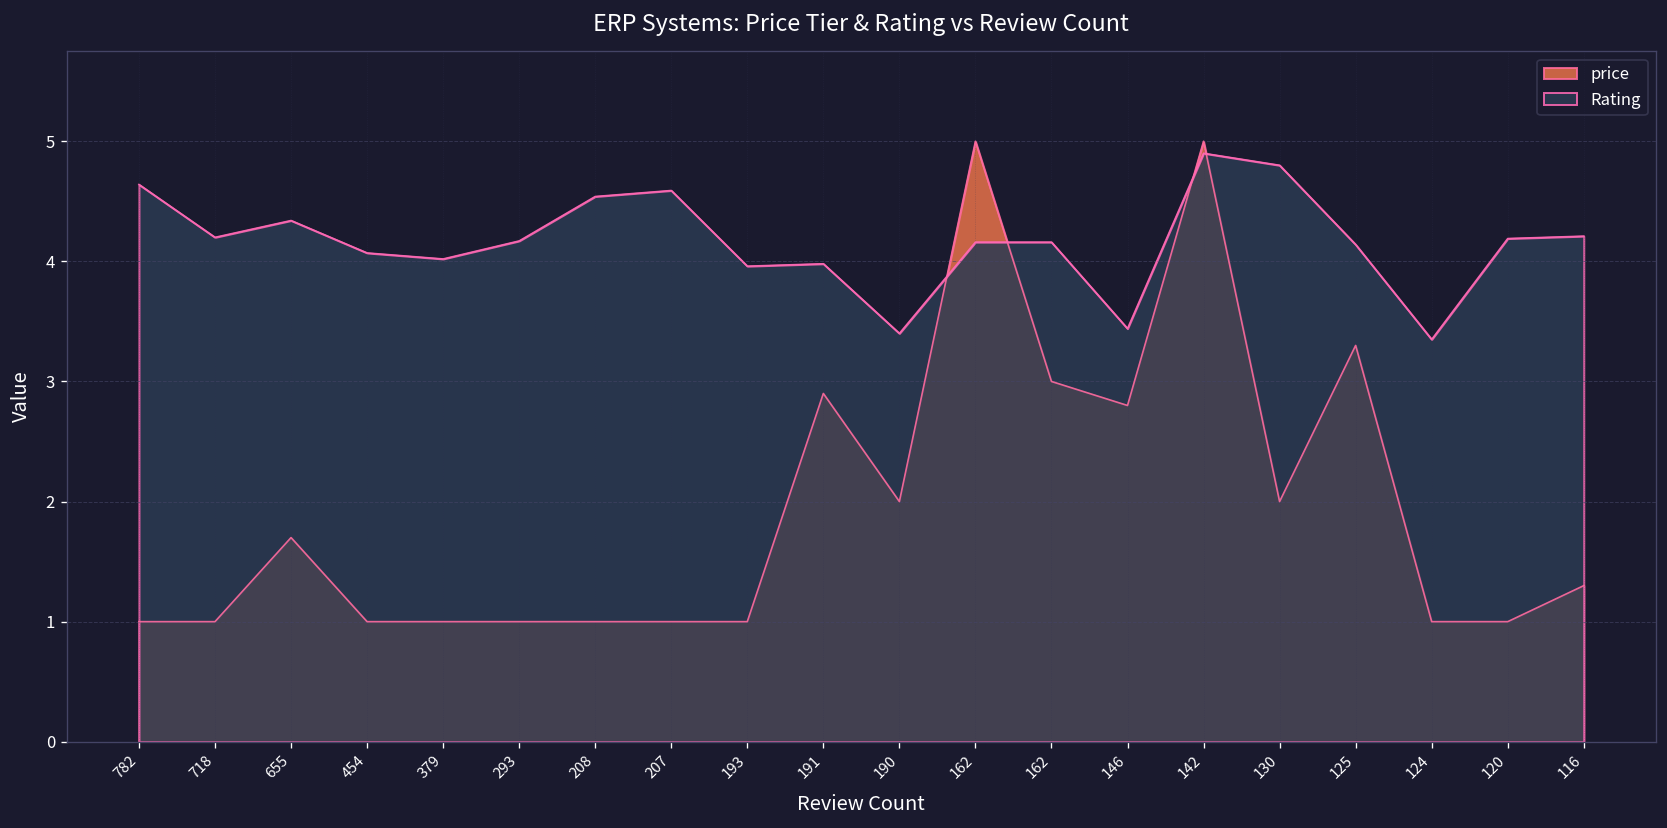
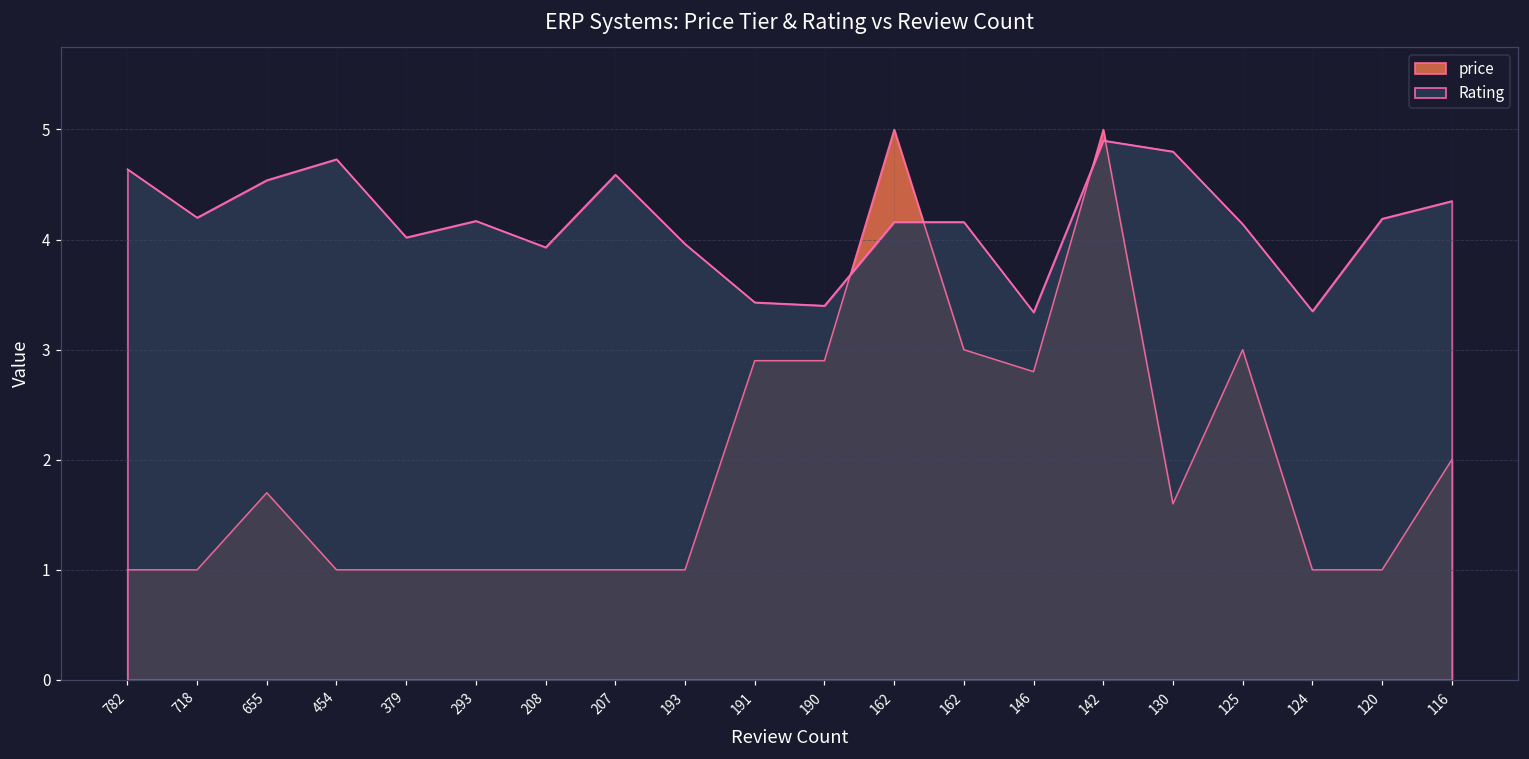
  {
    "price": {
      "782": 1.0,
      "718": 1.0,
      "655": 1.7,
      "454": 1.0,
      "379": 1.0,
      "293": 1.0,
      "208": 1.0,
      "207": 1.0,
      "193": 1.0,
      "191": 2.9,
-     "190": 2.0,
+     "190": 2.9,
      "146": 2.8,
      "142": 5.0,
-     "130": 2.0,
-     "125": 3.3,
+     "130": 1.6,
+     "125": 3.0,
      "124": 1.0,
      "120": 1.0,
-     "116": 1.3
+     "116": 2.0
    },
    "Rating": {
      "782": 4.64,
      "718": 4.20,
-     "655": 4.34,
-     "454": 4.07,
+     "655": 4.54,
+     "454": 4.73,
      "379": 4.02,
      "293": 4.17,
-     "208": 4.54,
+     "208": 3.93,
      "207": 4.59,
      "193": 3.96,
-     "191": 3.98,
+     "191": 3.43,
      "190": 3.40,
-     "146": 3.44,
+     "146": 3.34,
      "142": 4.90,
      "130": 4.80,
      "125": 4.14,
      "124": 3.35,
      "120": 4.19,
-     "116": 4.21
+     "116": 4.35
    }
  }
